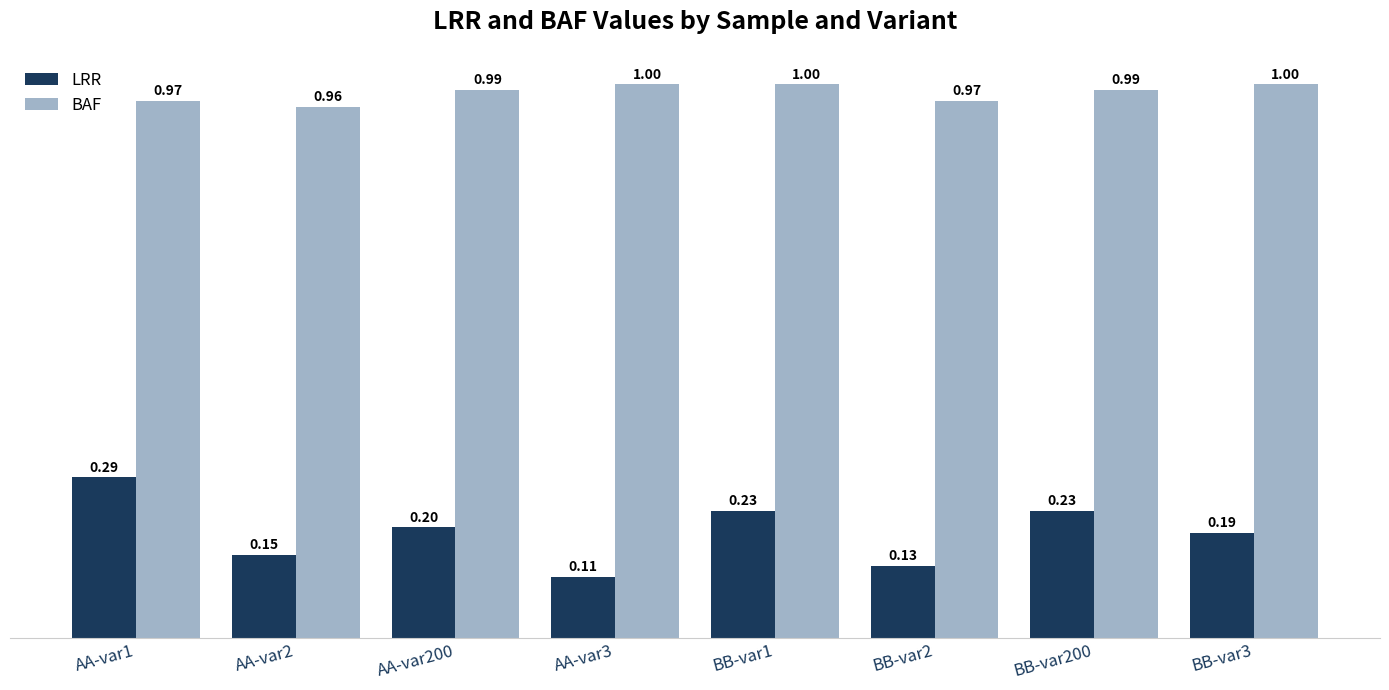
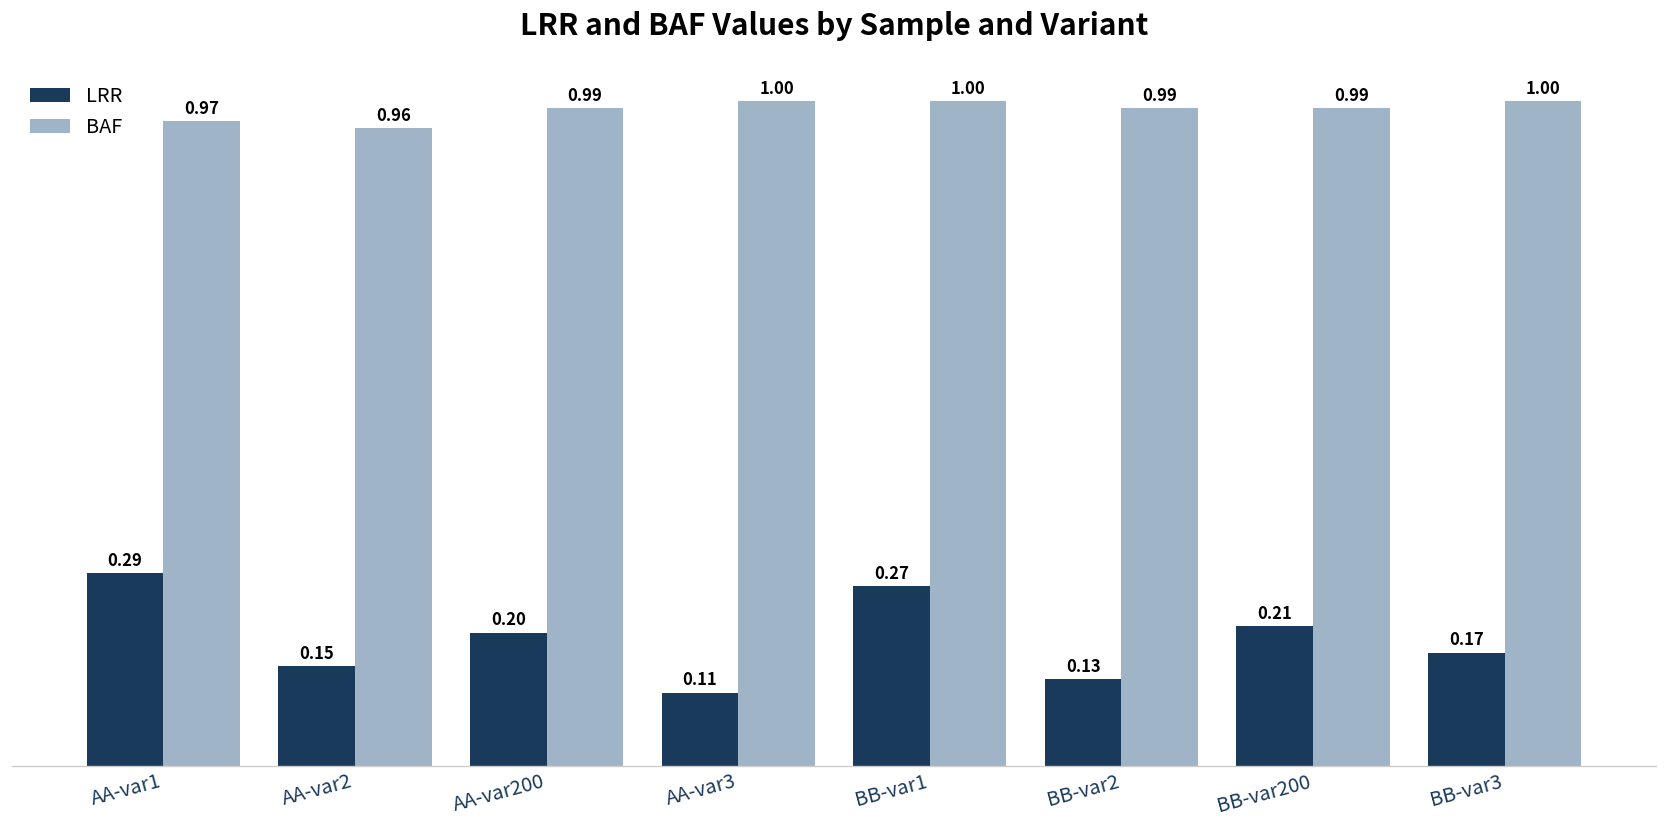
  {
    "LRR": {
      "AA-var1": 0.29,
      "AA-var2": 0.15,
      "AA-var200": 0.20,
      "AA-var3": 0.11,
-     "BB-var1": 0.23,
+     "BB-var1": 0.27,
      "BB-var2": 0.13,
-     "BB-var200": 0.23,
-     "BB-var3": 0.19
+     "BB-var200": 0.21,
+     "BB-var3": 0.17
    },
    "BAF": {
      "AA-var1": 0.97,
      "AA-var2": 0.96,
      "AA-var200": 0.99,
      "AA-var3": 1.00,
      "BB-var1": 1.00,
-     "BB-var2": 0.97,
+     "BB-var2": 0.99,
      "BB-var200": 0.99,
      "BB-var3": 1.00
    }
  }
